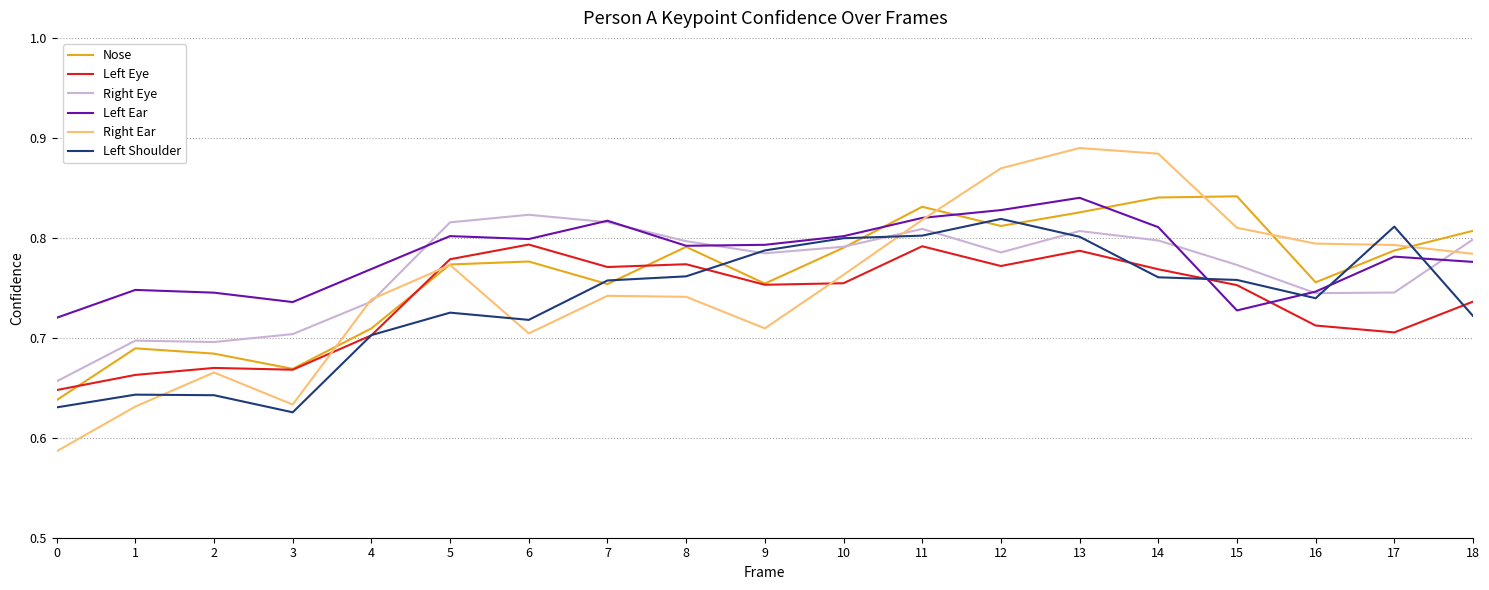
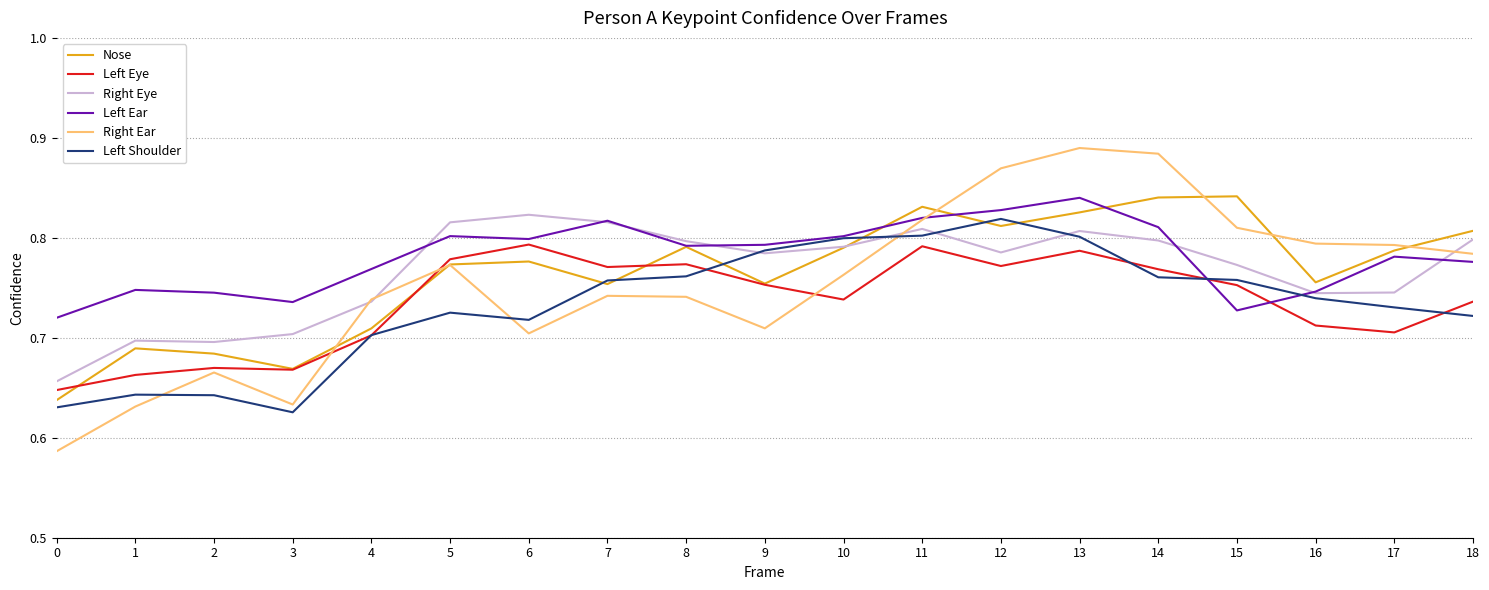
  {
    "Nose": {
      "0": 0.64,
      "1": 0.69,
      "2": 0.68,
      "4": 0.71,
      "6": 0.78,
      "7": 0.75,
      "11": 0.83,
      "12": 0.81,
      "13": 0.83,
      "14": 0.84,
      "15": 0.84,
      "16": 0.76,
      "17": 0.79,
      "18": 0.81
    },
    "Left Eye": {
      "0": 0.65,
      "1": 0.66,
      "2": 0.67,
      "5": 0.78,
      "6": 0.79,
      "7": 0.77,
      "8": 0.77,
-     "10": 0.75,
+     "10": 0.74,
      "11": 0.79,
      "12": 0.77,
      "13": 0.79,
      "14": 0.77,
      "15": 0.75,
      "16": 0.71,
      "17": 0.71,
      "18": 0.74
    },
    "Right Eye": {
      "0": 0.66,
      "1": 0.70,
      "2": 0.70,
      "3": 0.70,
      "5": 0.82,
      "6": 0.82,
      "8": 0.80,
      "9": 0.78,
      "11": 0.81,
      "12": 0.79,
      "13": 0.81,
      "14": 0.80,
      "15": 0.77,
      "17": 0.75,
      "18": 0.80
    },
    "Left Ear": {
      "0": 0.72,
      "1": 0.75,
      "2": 0.75,
      "3": 0.74,
      "4": 0.77,
      "5": 0.80,
      "6": 0.80,
      "9": 0.79,
      "12": 0.83,
      "13": 0.84,
      "14": 0.81,
      "15": 0.73,
      "17": 0.78,
      "18": 0.78
    },
    "Right Ear": {
      "0": 0.59,
      "1": 0.63,
      "2": 0.67,
      "3": 0.63,
      "6": 0.70,
      "7": 0.74,
      "8": 0.74,
      "9": 0.71,
      "10": 0.76,
      "12": 0.87,
      "13": 0.89,
      "14": 0.88,
      "15": 0.81,
      "16": 0.79,
      "17": 0.79,
      "18": 0.78
    },
    "Left Shoulder": {
      "0": 0.63,
      "1": 0.64,
      "2": 0.64,
      "3": 0.63,
      "5": 0.73,
      "6": 0.72,
      "7": 0.76,
      "8": 0.76,
      "9": 0.79,
      "11": 0.80,
      "12": 0.82,
      "13": 0.80,
      "14": 0.76,
      "15": 0.76,
      "16": 0.74,
-     "17": 0.81,
+     "17": 0.73,
      "18": 0.72
    }
  }
